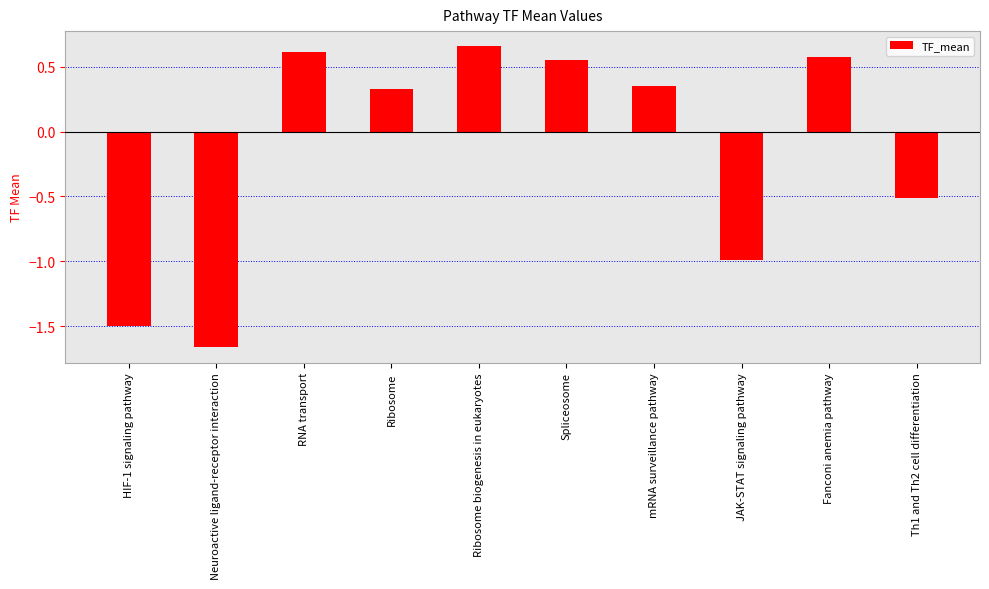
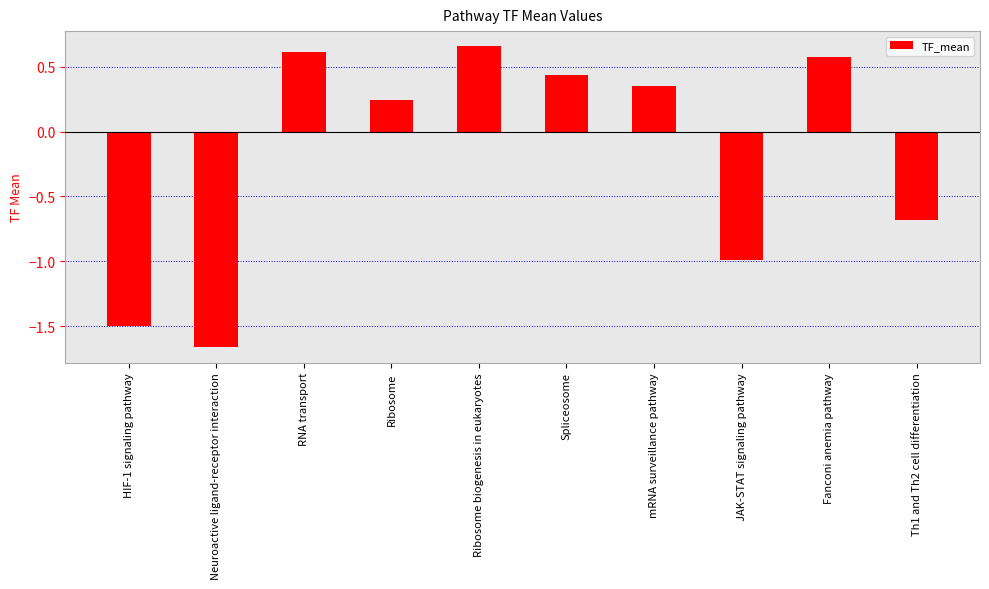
  {
    "HIF-1 signaling pathway": -1.49,
    "Neuroactive ligand-receptor interaction": -1.66,
    "RNA transport": 0.61,
-   "Ribosome": 0.33,
+   "Ribosome": 0.24,
    "Ribosome biogenesis in eukaryotes": 0.66,
-   "Spliceosome": 0.55,
+   "Spliceosome": 0.44,
    "mRNA surveillance pathway": 0.35,
    "JAK-STAT signaling pathway": -0.99,
    "Fanconi anemia pathway": 0.57,
-   "Th1 and Th2 cell differentiation": -0.51
+   "Th1 and Th2 cell differentiation": -0.68
  }
